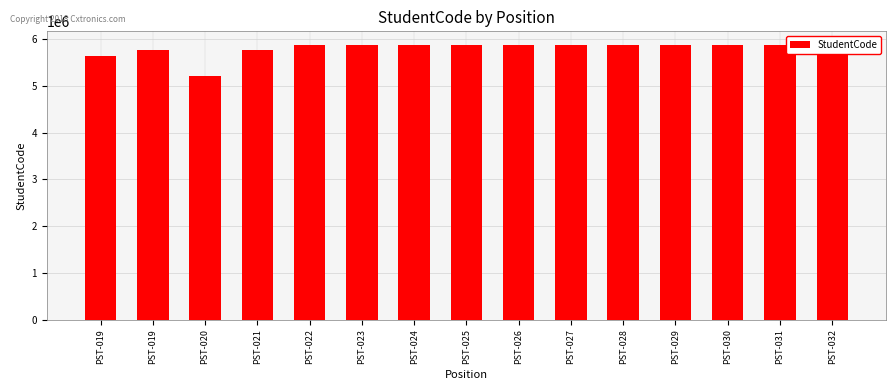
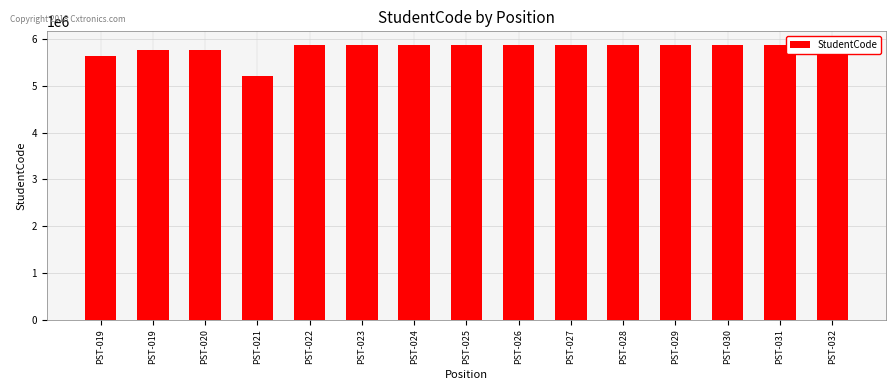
  {
-   "PST-020": 5200000,
-   "PST-021": 5800000,
+   "PST-020": 5800000,
+   "PST-021": 5200000,
    "PST-022": 5900000,
    "PST-023": 5900000,
    "PST-024": 5900000,
    "PST-025": 5900000,
    "PST-026": 5900000,
    "PST-027": 5900000,
    "PST-028": 5900000,
    "PST-029": 5900000,
    "PST-030": 5900000,
    "PST-031": 5900000
  }
